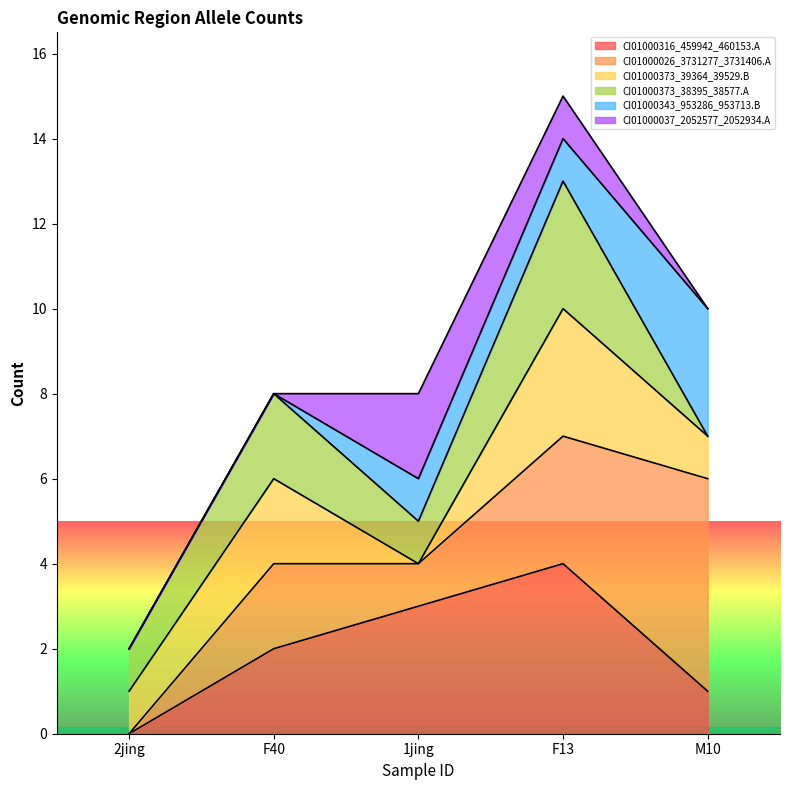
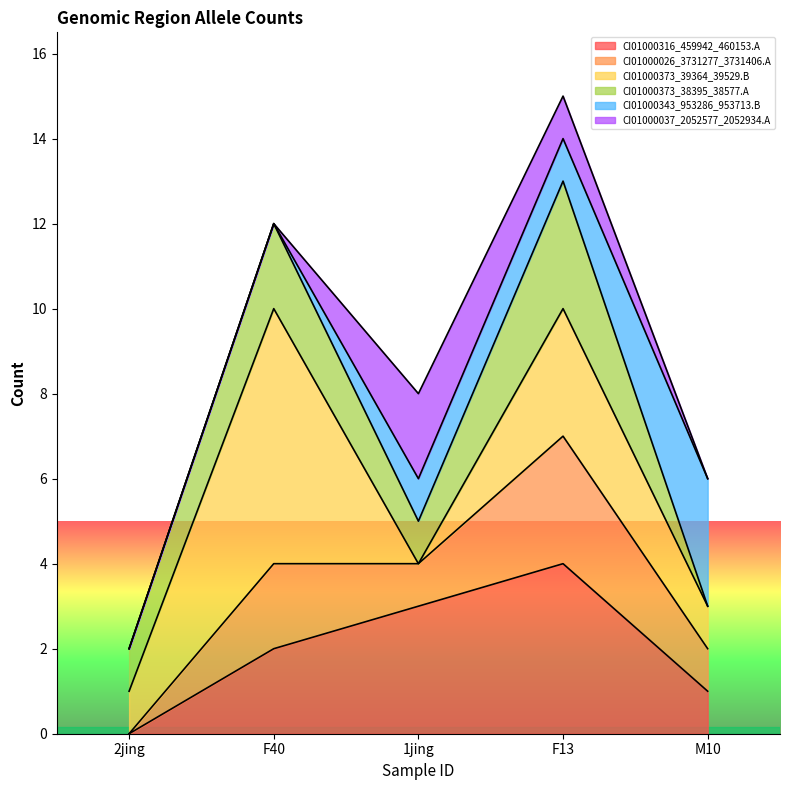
  {
    "CI01000316_459942_460153.A": {
      "F40": 2,
      "1jing": 3,
      "F13": 4,
      "M10": 1
    },
    "CI01000026_3731277_3731406.A": {
      "F40": 2,
      "F13": 3,
-     "M10": 5
+     "M10": 1
    },
    "CI01000373_39364_39529.B": {
      "2jing": 1,
-     "F40": 2,
+     "F40": 6,
      "F13": 3
    },
    "CI01000373_38395_38577.A": {
      "1jing": 1,
      "F13": 3
    },
    "CI01000343_953286_953713.B": {
      "1jing": 1,
      "F13": 1
    },
    "CI01000037_2052577_2052934.A": {
      "1jing": 2,
      "F13": 1
    }
  }
